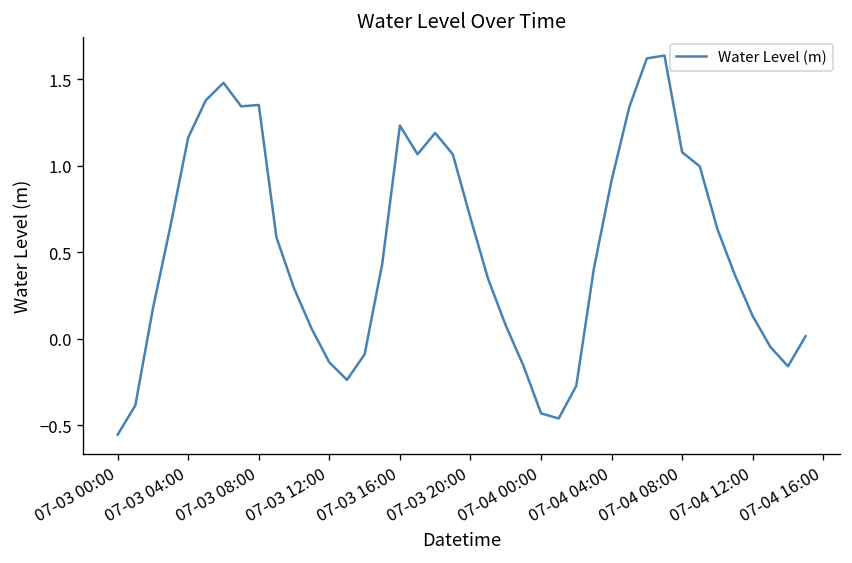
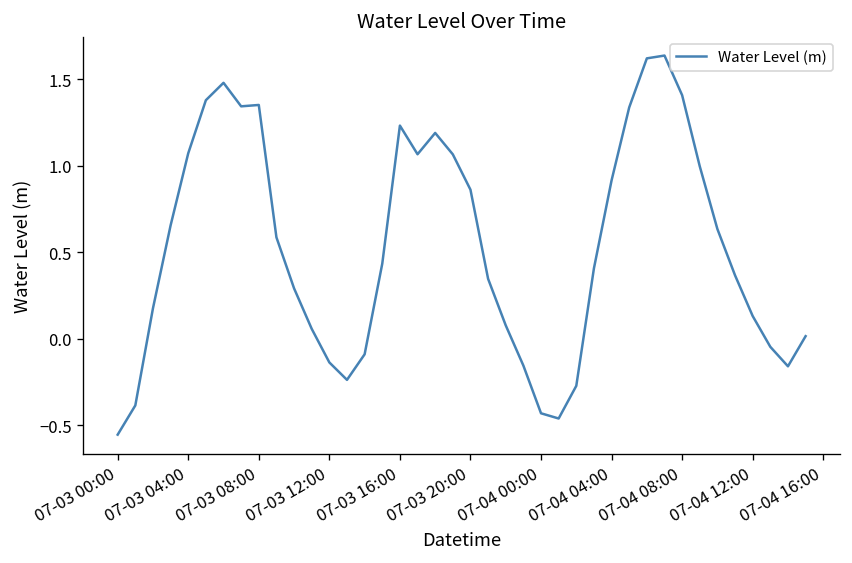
  {
    "07-03 00:00": -0.56,
-   "07-03 04:00": 1.16,
+   "07-03 04:00": 1.07,
    "07-03 08:00": 1.35,
    "07-03 12:00": -0.14,
    "07-03 16:00": 1.23,
-   "07-03 20:00": 0.70,
+   "07-03 20:00": 0.86,
    "07-04 00:00": -0.43,
    "07-04 04:00": 0.92,
-   "07-04 08:00": 1.08,
+   "07-04 08:00": 1.41,
    "07-04 12:00": 0.13
  }
